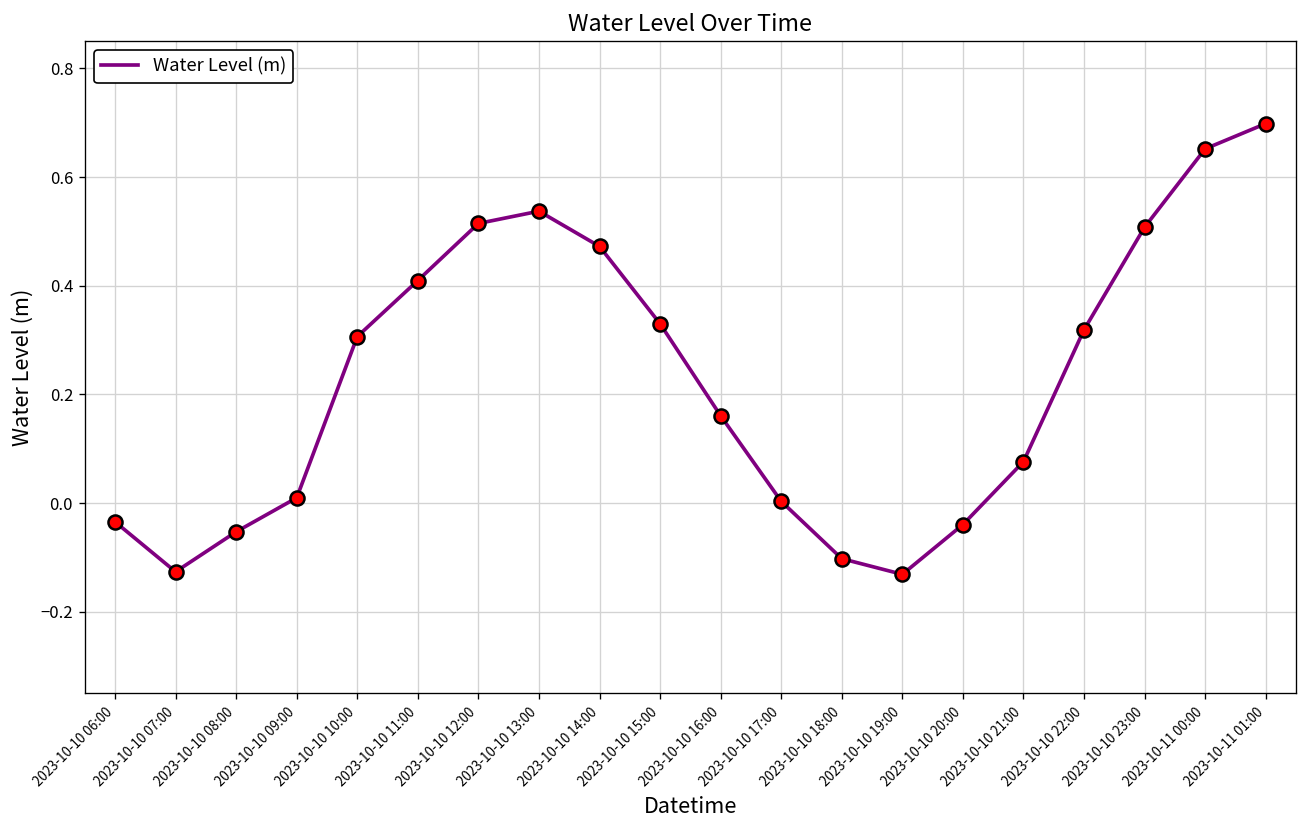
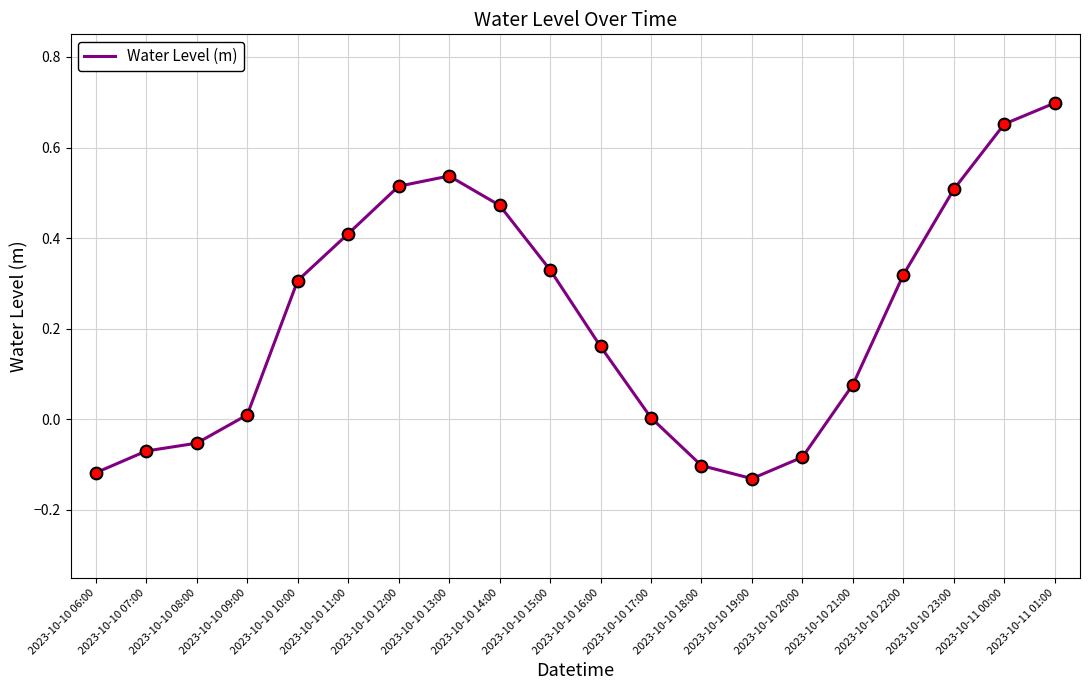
  {
-   "2023-10-10 06:00": -0.03,
-   "2023-10-10 07:00": -0.13,
+   "2023-10-10 06:00": -0.12,
+   "2023-10-10 07:00": -0.07,
    "2023-10-10 08:00": -0.05,
    "2023-10-10 09:00": 0.01,
    "2023-10-10 10:00": 0.31,
    "2023-10-10 11:00": 0.41,
    "2023-10-10 12:00": 0.51,
    "2023-10-10 13:00": 0.54,
    "2023-10-10 14:00": 0.47,
    "2023-10-10 15:00": 0.33,
    "2023-10-10 16:00": 0.16,
    "2023-10-10 17:00": 0.00,
    "2023-10-10 18:00": -0.10,
    "2023-10-10 19:00": -0.13,
-   "2023-10-10 20:00": -0.04,
+   "2023-10-10 20:00": -0.08,
    "2023-10-10 21:00": 0.08,
    "2023-10-10 22:00": 0.32,
    "2023-10-10 23:00": 0.51,
    "2023-10-11 00:00": 0.65,
    "2023-10-11 01:00": 0.70
  }
